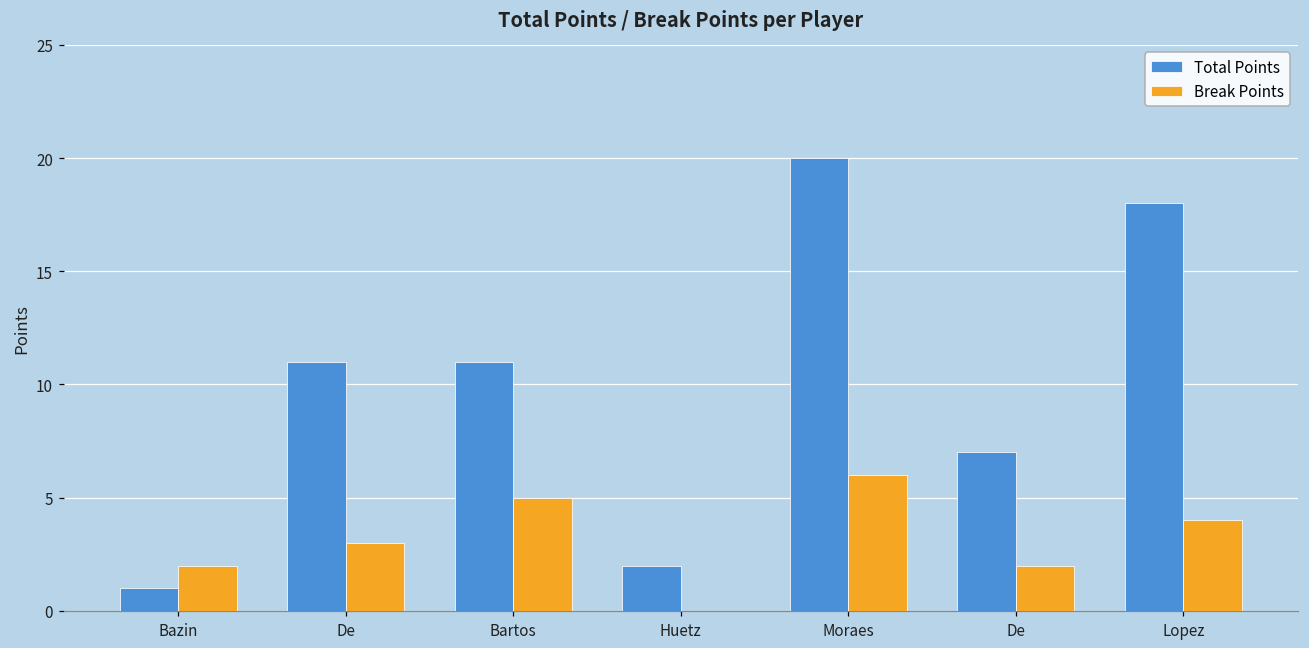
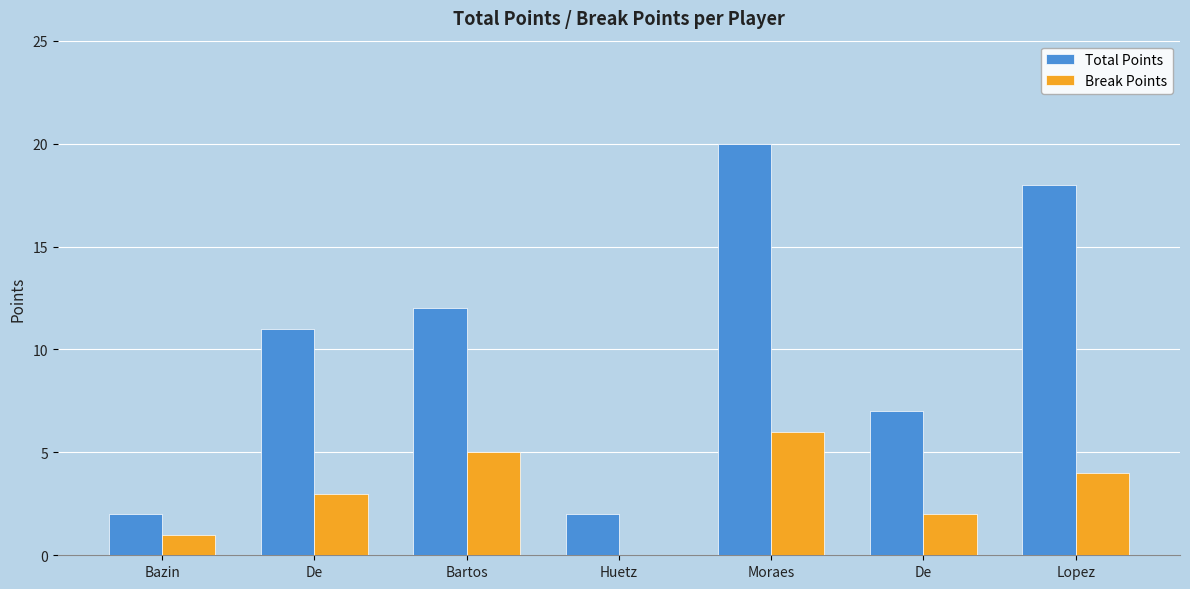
  {
    "Total Points": {
-     "Bazin": 1,
-     "Bartos": 11,
+     "Bazin": 2,
+     "Bartos": 12,
      "Huetz": 2,
      "Moraes": 20,
      "Lopez": 18
    },
    "Break Points": {
-     "Bazin": 2,
+     "Bazin": 1,
      "Bartos": 5,
      "Huetz": 0,
      "Moraes": 6,
      "Lopez": 4
    }
  }
